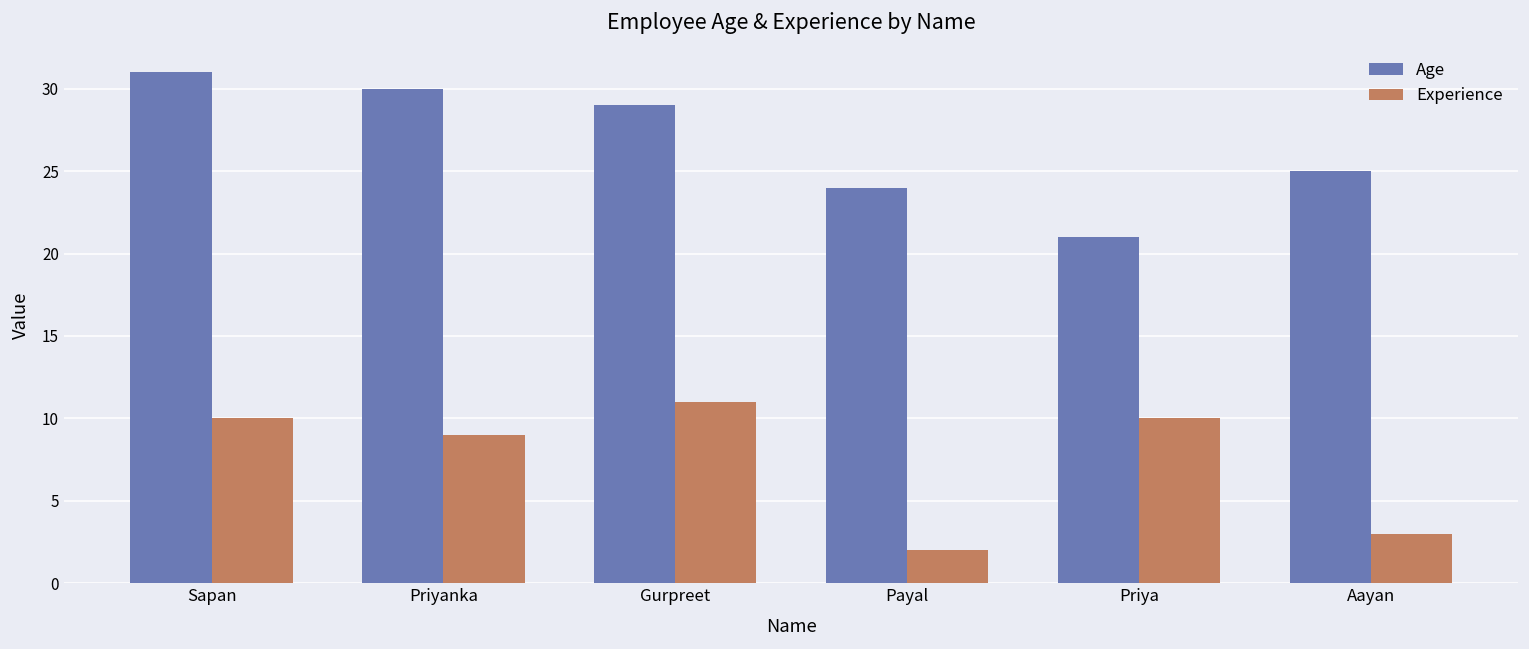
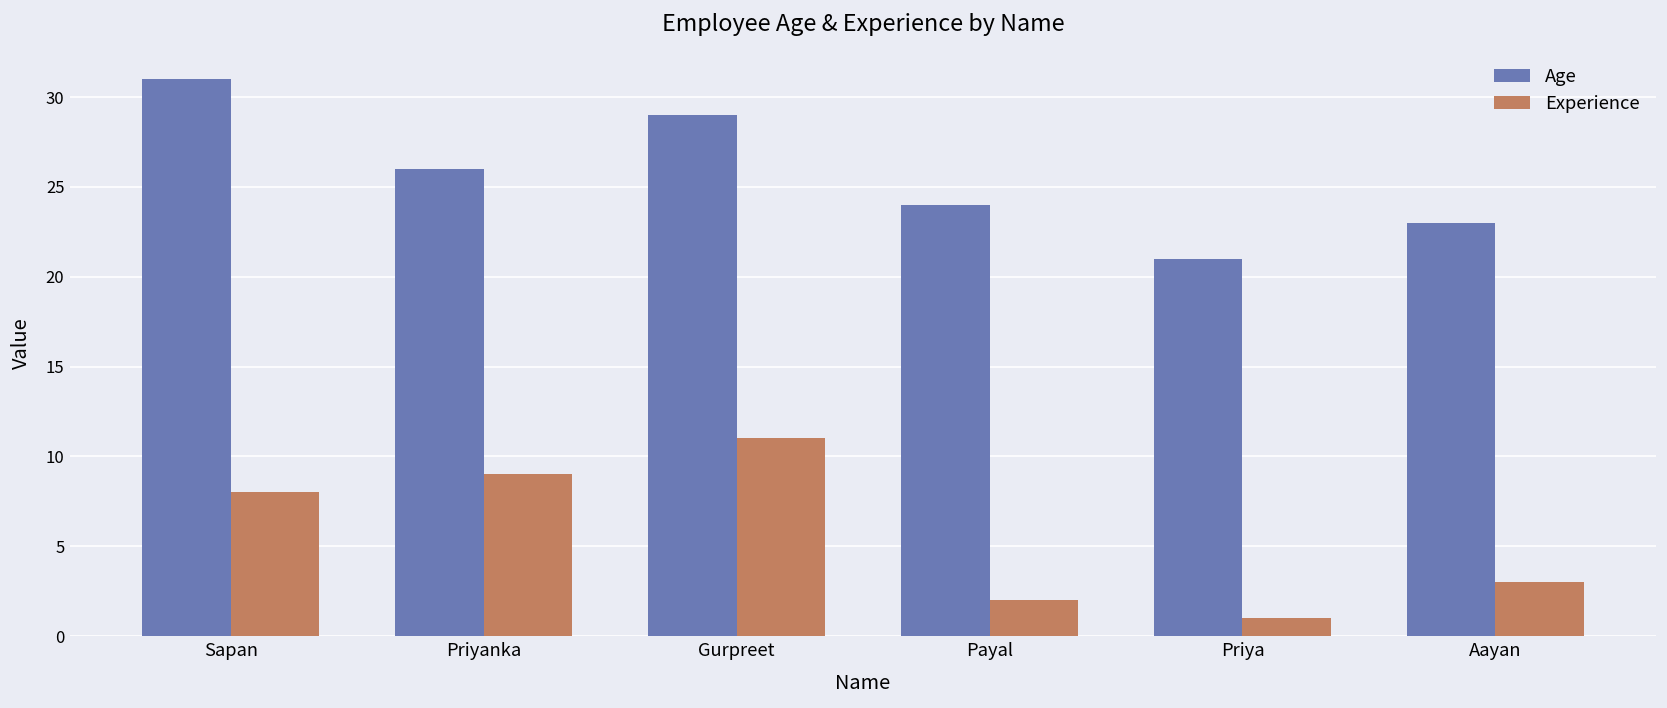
  {
    "Age": {
      "Sapan": 31,
-     "Priyanka": 30,
+     "Priyanka": 26,
      "Gurpreet": 29,
      "Payal": 24,
      "Priya": 21,
-     "Aayan": 25
+     "Aayan": 23
    },
    "Experience": {
-     "Sapan": 10,
+     "Sapan": 8,
      "Priyanka": 9,
      "Gurpreet": 11,
      "Payal": 2,
-     "Priya": 10,
+     "Priya": 1,
      "Aayan": 3
    }
  }
